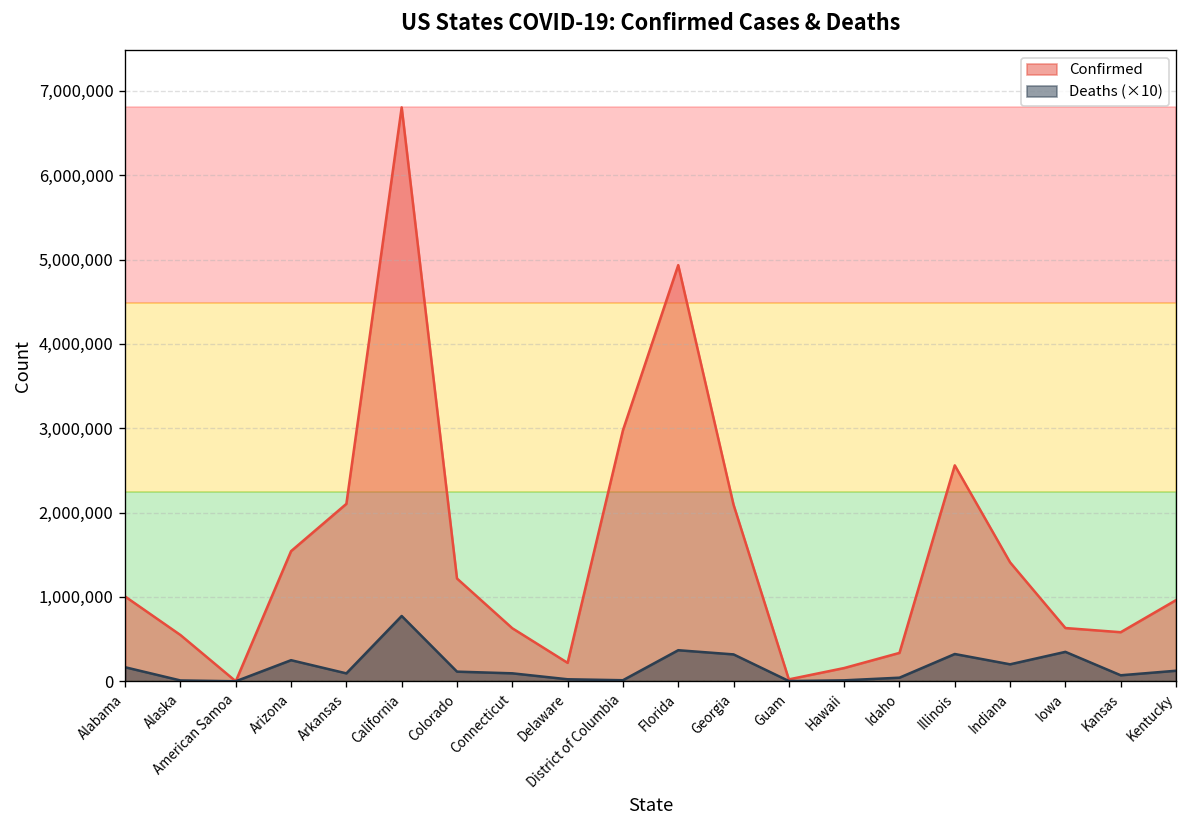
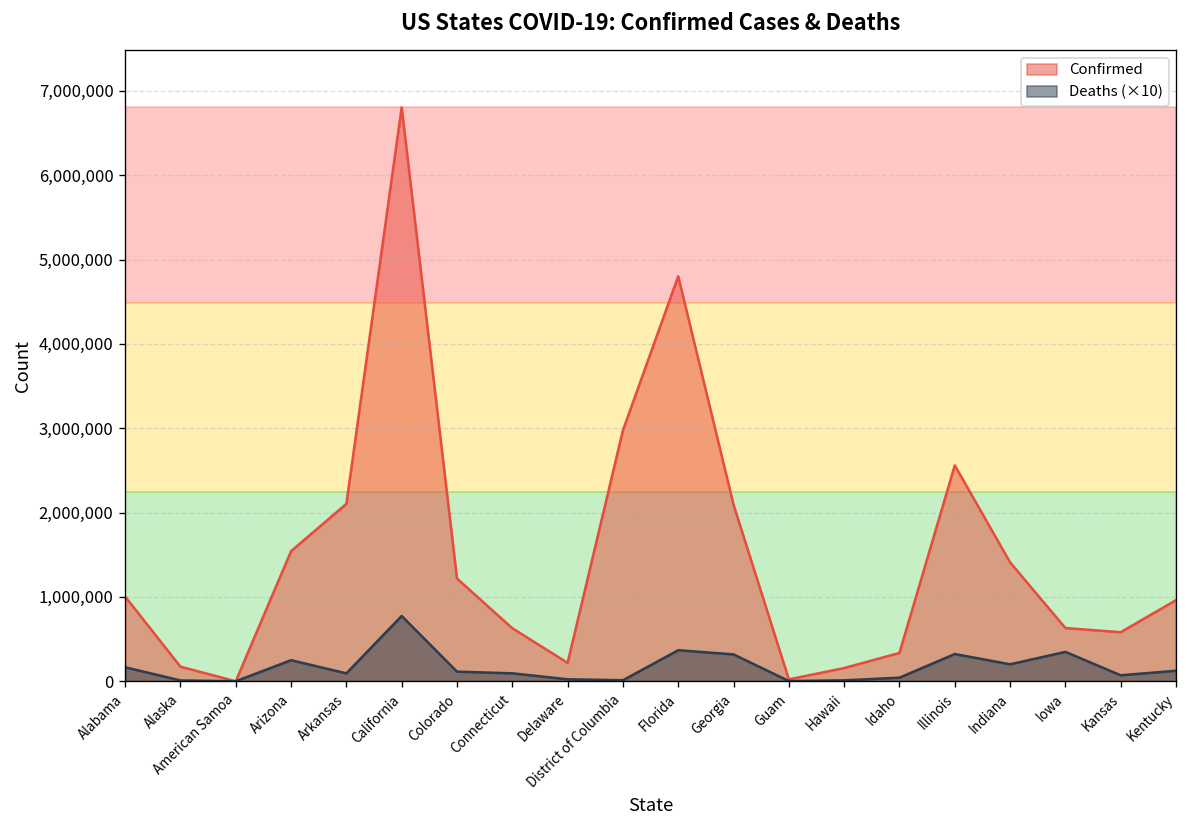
  {
    "Confirmed": {
      "Alabama": "1,000,000",
-     "Alaska": "500,000",
+     "Alaska": "200,000",
      "Arizona": "1,500,000",
      "Arkansas": "2,100,000",
      "California": "6,800,000",
      "Colorado": "1,200,000",
      "Connecticut": "600,000",
      "Delaware": "200,000",
      "District of Columbia": "3,000,000",
-     "Florida": "4,900,000",
+     "Florida": "4,800,000",
      "Georgia": "2,100,000",
      "Hawaii": "200,000",
      "Idaho": "300,000",
      "Illinois": "2,600,000",
      "Indiana": "1,400,000",
      "Iowa": "600,000",
      "Kansas": "600,000",
      "Kentucky": "1,000,000"
    },
    "Deaths (×10)": {
      "Alabama": "200,000",
      "Alaska": "0",
      "Arizona": "300,000",
      "Arkansas": "100,000",
      "California": "800,000",
      "Colorado": "100,000",
      "Connecticut": "100,000",
      "Delaware": "0",
      "District of Columbia": "0",
      "Florida": "400,000",
      "Georgia": "300,000",
      "Hawaii": "0",
      "Idaho": "0",
      "Illinois": "300,000",
      "Indiana": "200,000",
      "Iowa": "300,000",
      "Kansas": "100,000",
      "Kentucky": "100,000"
    }
  }
